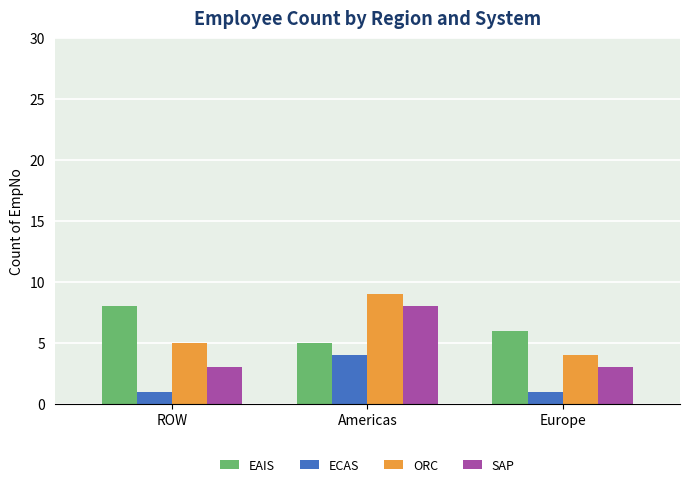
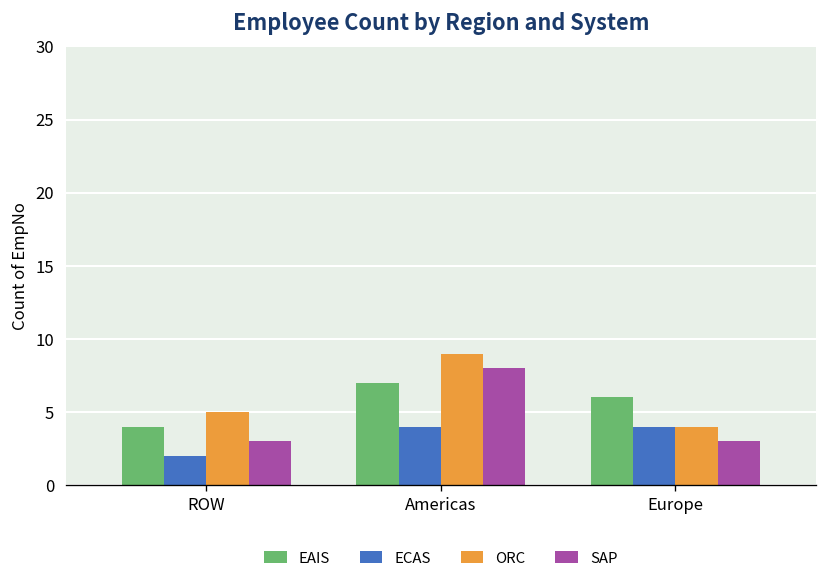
  {
    "EAIS": {
-     "ROW": 8,
-     "Americas": 5,
+     "ROW": 4,
+     "Americas": 7,
      "Europe": 6
    },
    "ECAS": {
-     "ROW": 1,
+     "ROW": 2,
      "Americas": 4,
-     "Europe": 1
+     "Europe": 4
    },
    "ORC": {
      "ROW": 5,
      "Americas": 9,
      "Europe": 4
    },
    "SAP": {
      "ROW": 3,
      "Americas": 8,
      "Europe": 3
    }
  }
